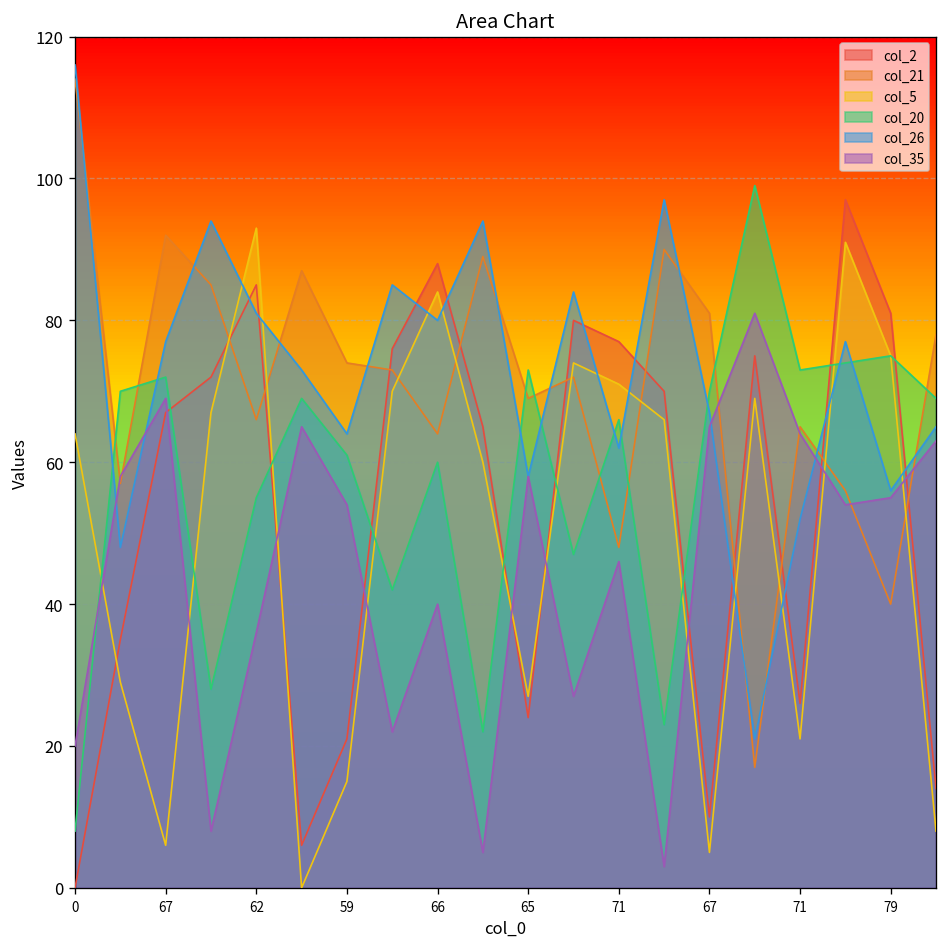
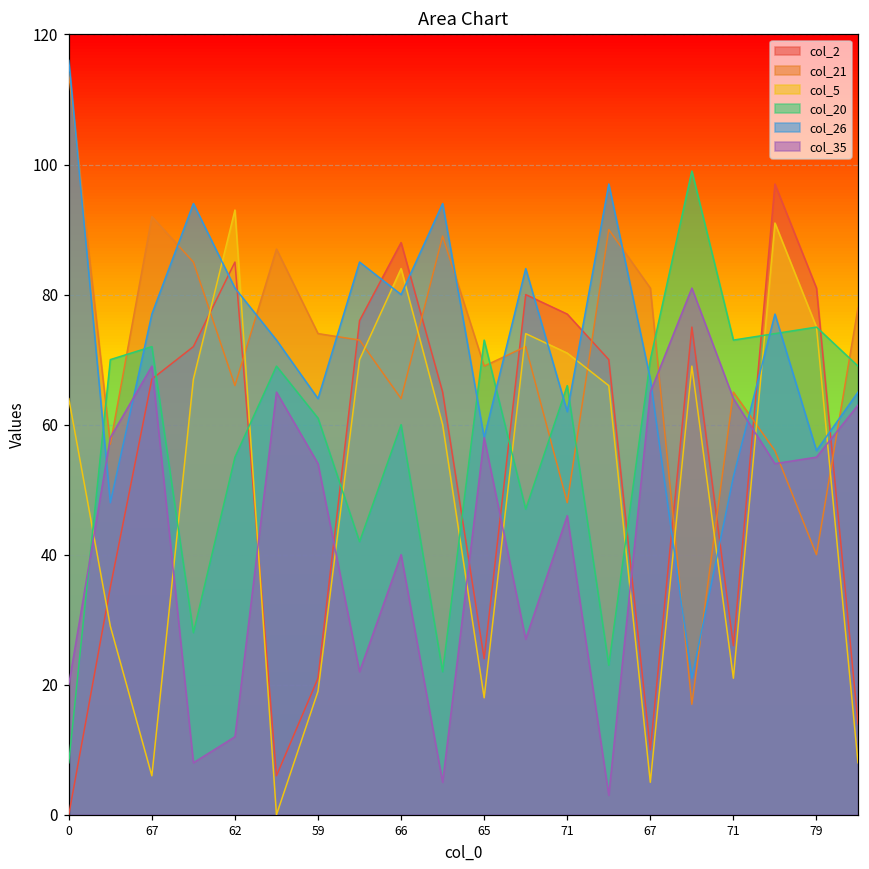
  {
    "col_5": {
      "0": 64,
      "62": 93,
-     "59": 15,
+     "59": 19,
      "66": 84,
-     "65": 27
+     "65": 18
    },
    "col_20": {
      "0": 8,
      "62": 55,
      "59": 61,
      "66": 60,
      "65": 73
    },
    "col_26": {
      "0": 116,
      "62": 81,
      "59": 64,
      "66": 80,
      "79": 56
    },
    "col_35": {
      "0": 20,
-     "62": 36,
+     "62": 12,
      "59": 54,
      "66": 40,
      "79": 55
    }
  }
